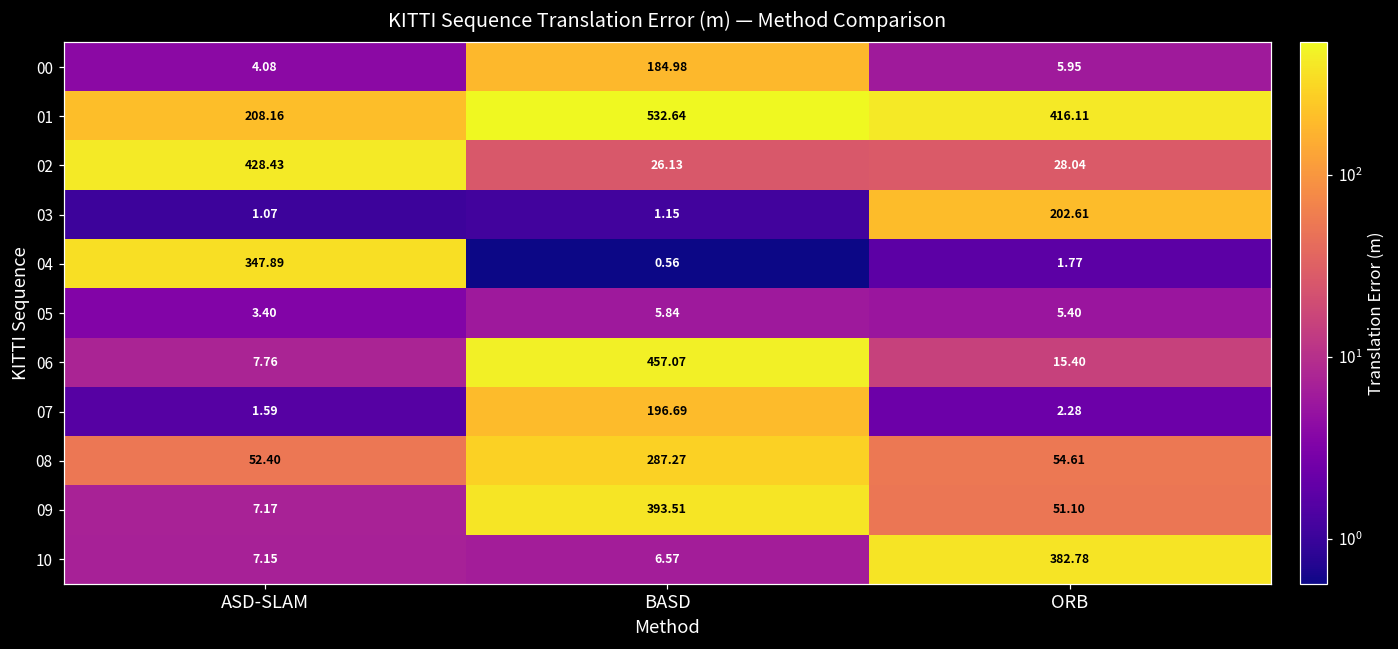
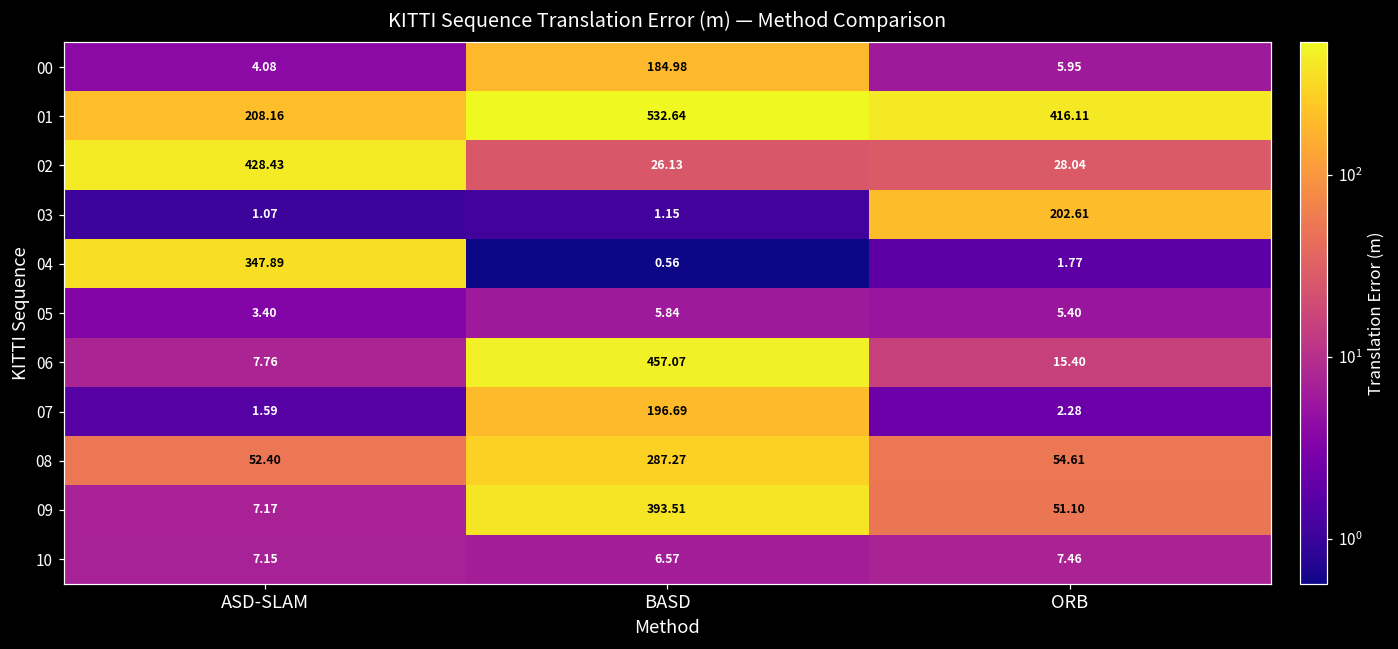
  {
    "00": {
      "ASD-SLAM": 4.08,
      "BASD": 184.98,
      "ORB": 5.95
    },
    "01": {
      "ASD-SLAM": 208.16,
      "BASD": 532.64,
      "ORB": 416.11
    },
    "02": {
      "ASD-SLAM": 428.43,
      "BASD": 26.13,
      "ORB": 28.04
    },
    "03": {
      "ASD-SLAM": 1.07,
      "BASD": 1.15,
      "ORB": 202.61
    },
    "04": {
      "ASD-SLAM": 347.89,
      "BASD": 0.56,
      "ORB": 1.77
    },
    "05": {
      "ASD-SLAM": 3.40,
      "BASD": 5.84,
      "ORB": 5.40
    },
    "06": {
      "ASD-SLAM": 7.76,
      "BASD": 457.07,
      "ORB": 15.40
    },
    "07": {
      "ASD-SLAM": 1.59,
      "BASD": 196.69,
      "ORB": 2.28
    },
    "08": {
      "ASD-SLAM": 52.40,
      "BASD": 287.27,
      "ORB": 54.61
    },
    "09": {
      "ASD-SLAM": 7.17,
      "BASD": 393.51,
      "ORB": 51.10
    },
    "10": {
      "ASD-SLAM": 7.15,
      "BASD": 6.57,
-     "ORB": 382.78
+     "ORB": 7.46
    }
  }
